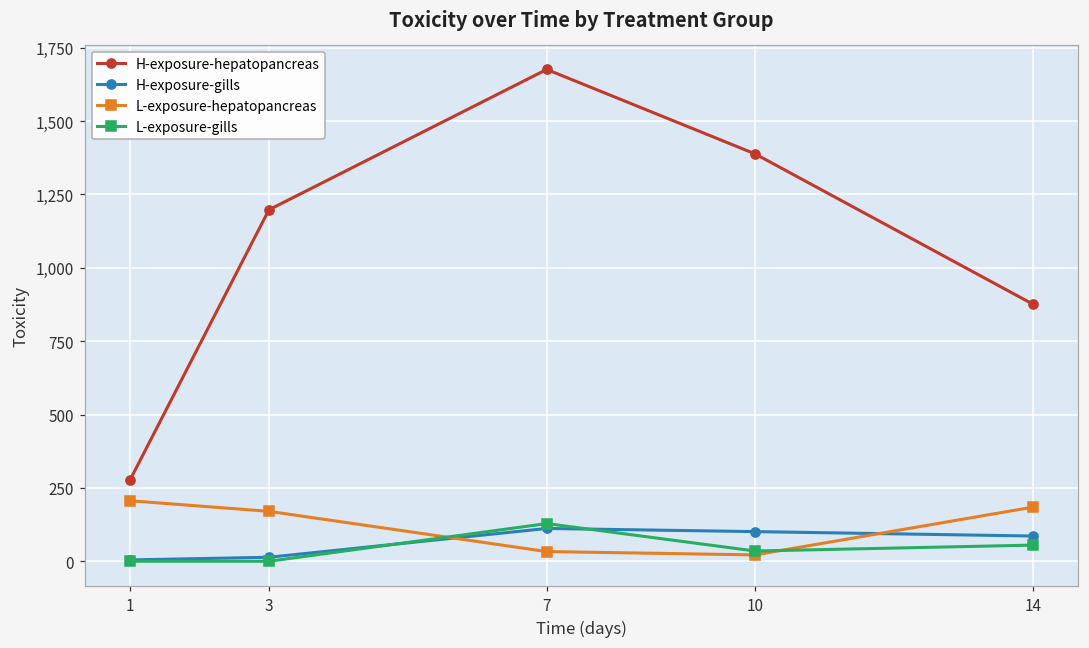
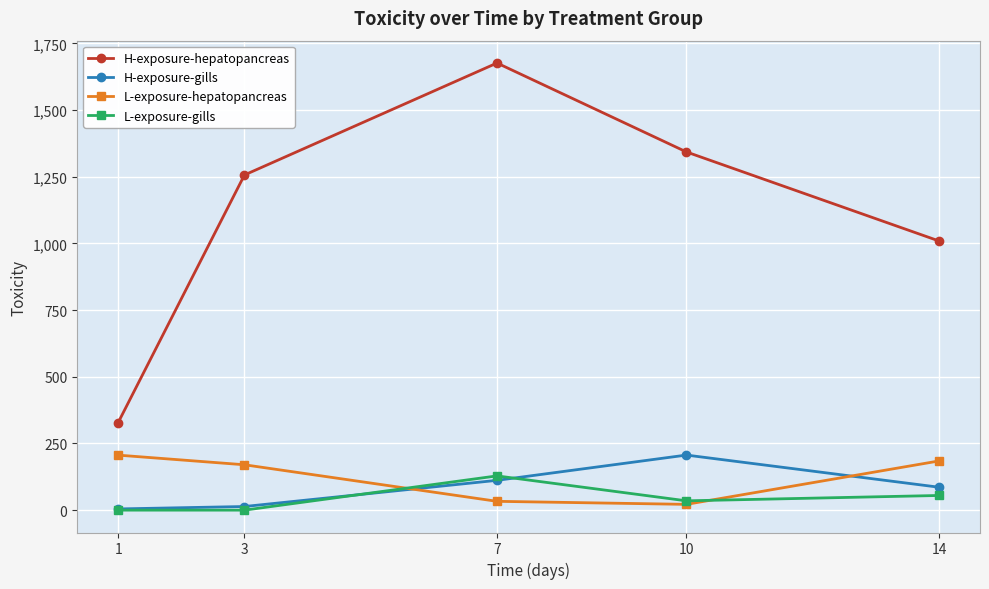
  {
    "H-exposure-hepatopancreas": {
-     "1": "280",
-     "3": "1,200",
+     "1": "330",
+     "3": "1,260",
      "7": "1,680",
-     "10": "1,390",
-     "14": "880"
+     "10": "1,340",
+     "14": "1,010"
    },
    "H-exposure-gills": {
      "3": "10",
      "7": "110",
-     "10": "100",
+     "10": "210",
      "14": "90"
    },
    "L-exposure-hepatopancreas": {
      "1": "210",
      "3": "170",
      "7": "30",
      "10": "20",
      "14": "180"
    },
    "L-exposure-gills": {
      "3": "0",
      "7": "130",
      "10": "30",
      "14": "60"
    }
  }
